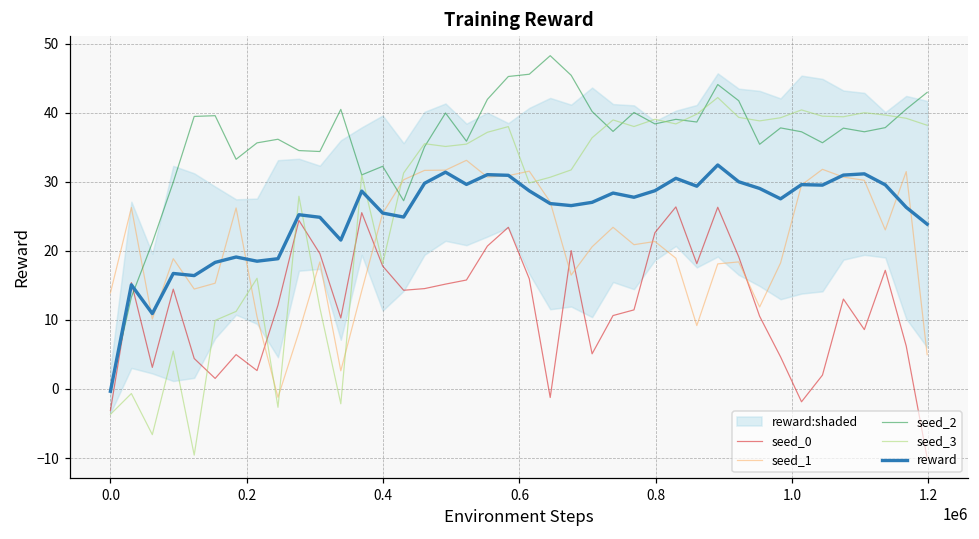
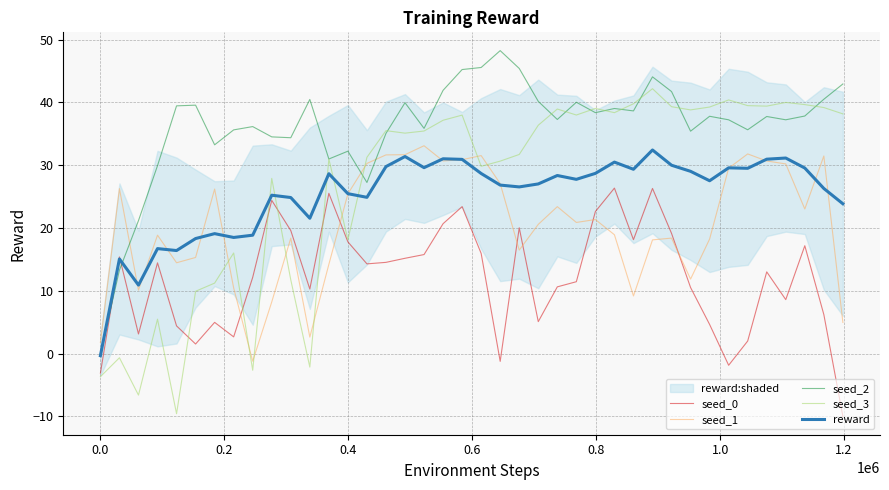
  {
    "seed_0": {
      "0.0": -3
    },
    "seed_1": {
-     "0.0": 14
+     "0.0": 2
    },
    "seed_3": {
      "0.0": -4
    }
  }
